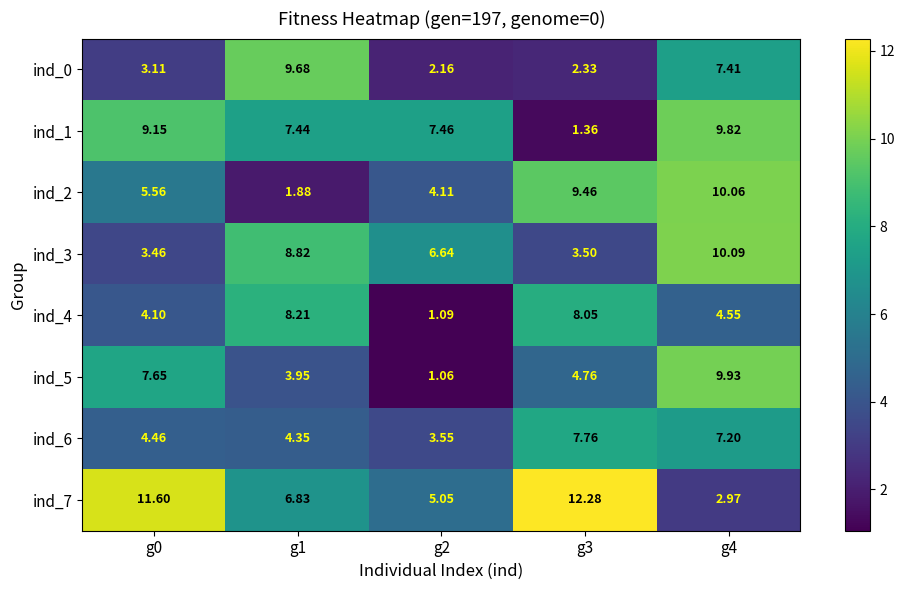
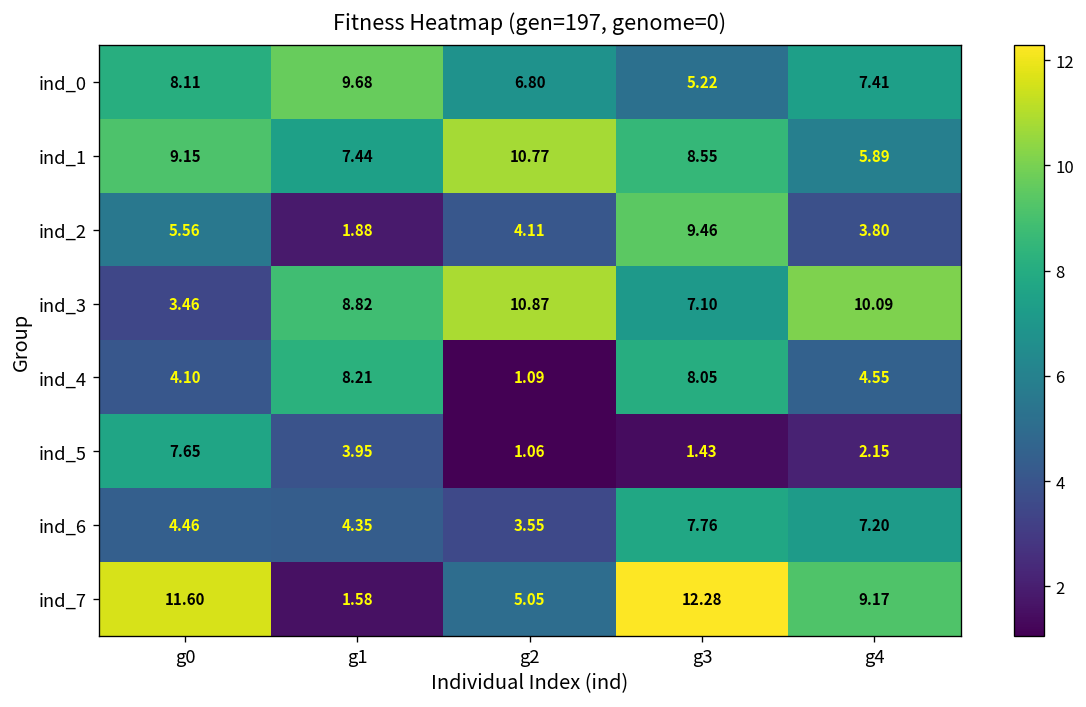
  {
    "ind_0": {
-     "g0": 3.11,
+     "g0": 8.11,
      "g1": 9.68,
-     "g2": 2.16,
-     "g3": 2.33,
+     "g2": 6.80,
+     "g3": 5.22,
      "g4": 7.41
    },
    "ind_1": {
      "g0": 9.15,
      "g1": 7.44,
-     "g2": 7.46,
-     "g3": 1.36,
-     "g4": 9.82
+     "g2": 10.77,
+     "g3": 8.55,
+     "g4": 5.89
    },
    "ind_2": {
      "g0": 5.56,
      "g1": 1.88,
      "g2": 4.11,
      "g3": 9.46,
-     "g4": 10.06
+     "g4": 3.80
    },
    "ind_3": {
      "g0": 3.46,
      "g1": 8.82,
-     "g2": 6.64,
-     "g3": 3.50,
+     "g2": 10.87,
+     "g3": 7.10,
      "g4": 10.09
    },
    "ind_4": {
      "g0": 4.10,
      "g1": 8.21,
      "g2": 1.09,
      "g3": 8.05,
      "g4": 4.55
    },
    "ind_5": {
      "g0": 7.65,
      "g1": 3.95,
      "g2": 1.06,
-     "g3": 4.76,
-     "g4": 9.93
+     "g3": 1.43,
+     "g4": 2.15
    },
    "ind_6": {
      "g0": 4.46,
      "g1": 4.35,
      "g2": 3.55,
      "g3": 7.76,
      "g4": 7.20
    },
    "ind_7": {
      "g0": 11.60,
-     "g1": 6.83,
+     "g1": 1.58,
      "g2": 5.05,
      "g3": 12.28,
-     "g4": 2.97
+     "g4": 9.17
    }
  }
